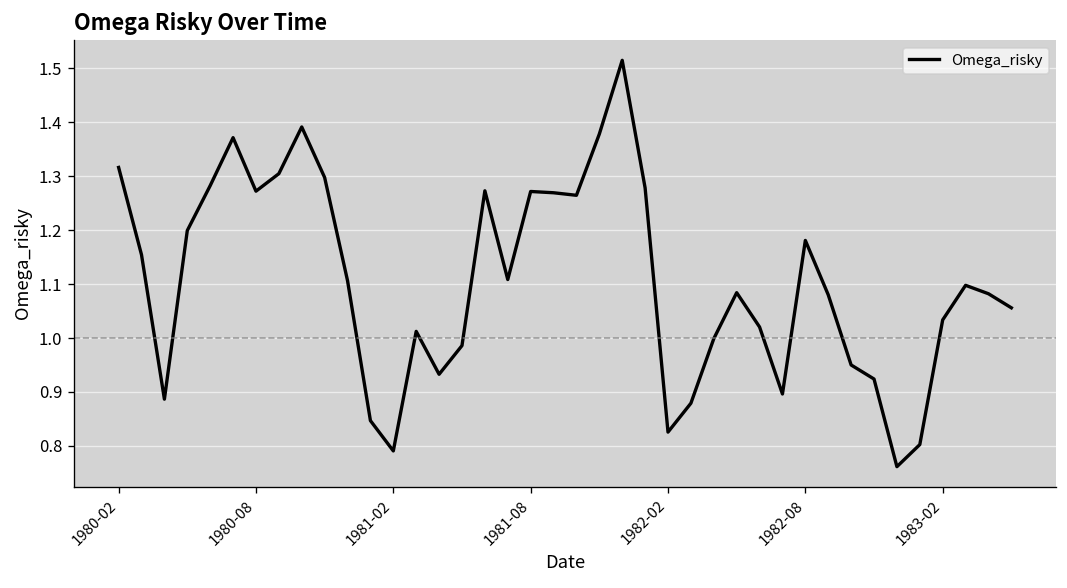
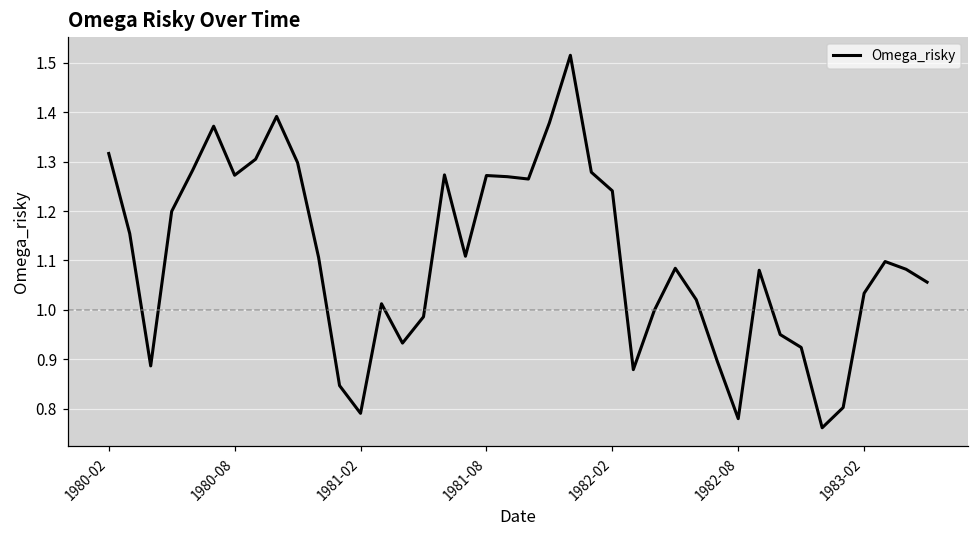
  {
    "1980-02": 1.32,
    "1980-08": 1.27,
    "1981-02": 0.79,
    "1981-08": 1.27,
-   "1982-02": 0.83,
-   "1982-08": 1.18,
+   "1982-02": 1.24,
+   "1982-08": 0.78,
    "1983-02": 1.03
  }
